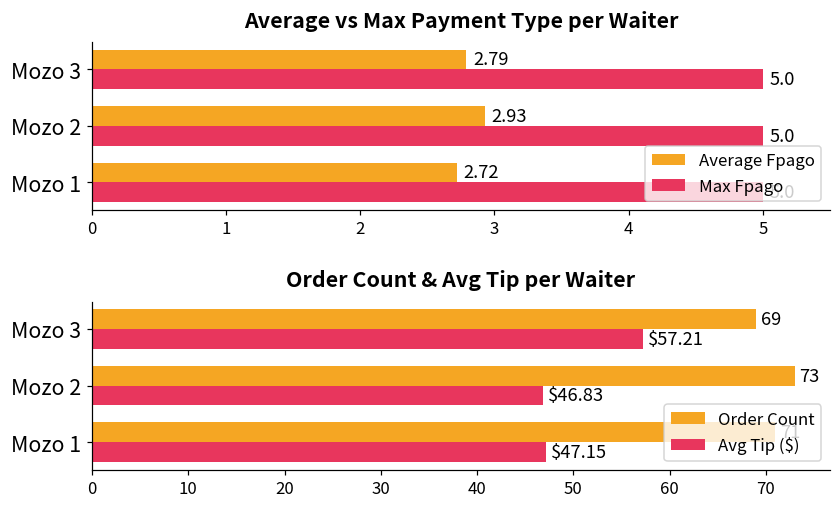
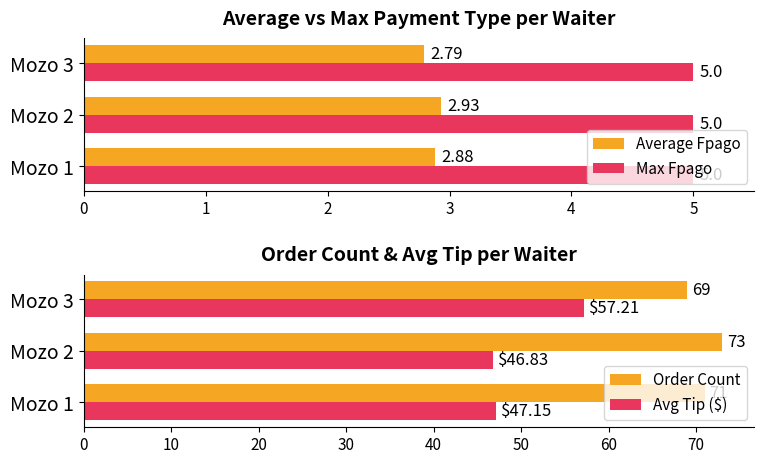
  {
    "Average vs Max Payment Type per Waiter": {
      "Average Fpago": {
        "Mozo 3": "2.79",
        "Mozo 2": "2.93",
-       "Mozo 1": "2.72"
+       "Mozo 1": "2.88"
      },
      "Max Fpago": {
        "Mozo 3": "5.0"
      }
    },
    "Order Count & Avg Tip per Waiter": {
      "Order Count": {
        "Mozo 3": "69",
        "Mozo 2": "73"
      },
      "Avg Tip ($)": {
        "Mozo 3": "$57.21",
        "Mozo 2": "$46.83",
        "Mozo 1": "$47.15"
      }
    }
  }
